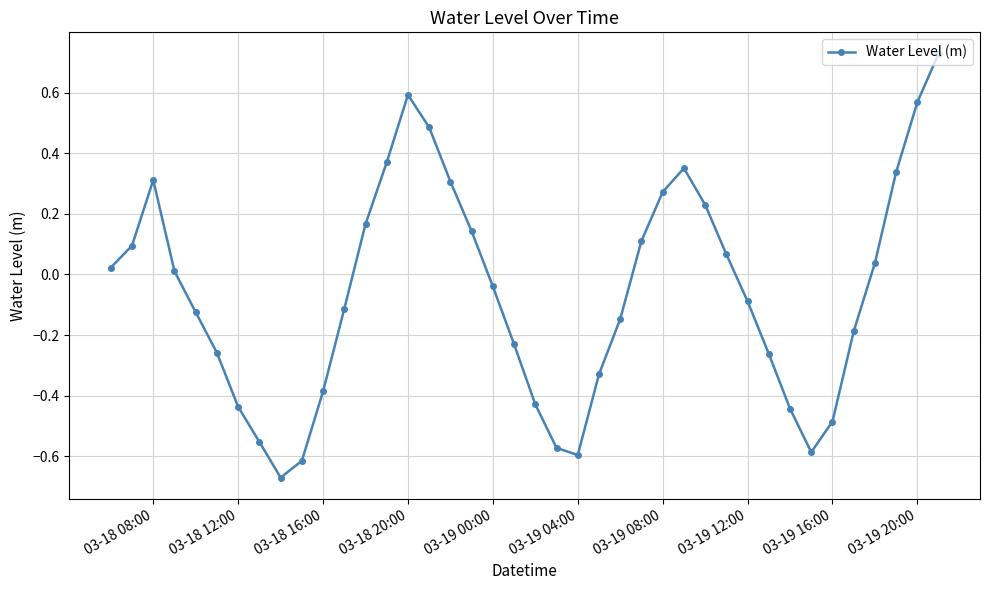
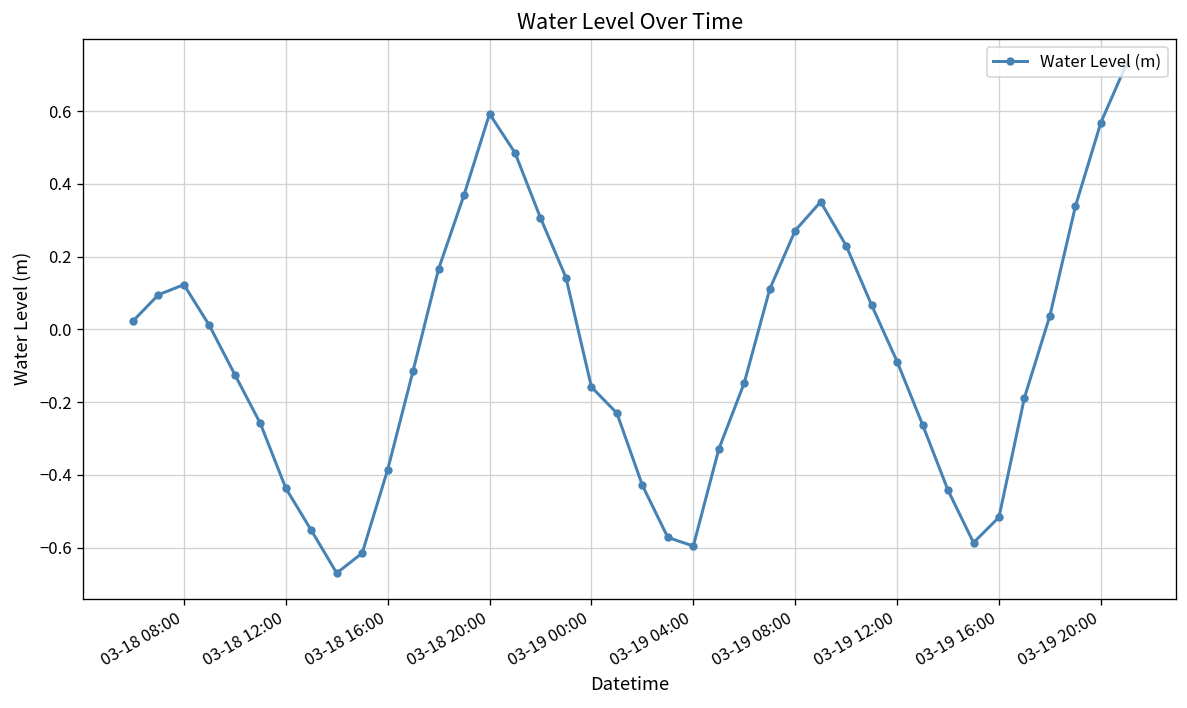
  {
-   "03-18 08:00": 0.31,
+   "03-18 08:00": 0.12,
    "03-18 12:00": -0.44,
    "03-18 16:00": -0.39,
    "03-18 20:00": 0.59,
-   "03-19 00:00": -0.04,
+   "03-19 00:00": -0.16,
    "03-19 04:00": -0.60,
    "03-19 08:00": 0.27,
    "03-19 12:00": -0.09,
-   "03-19 16:00": -0.49,
+   "03-19 16:00": -0.52,
    "03-19 20:00": 0.57
  }
